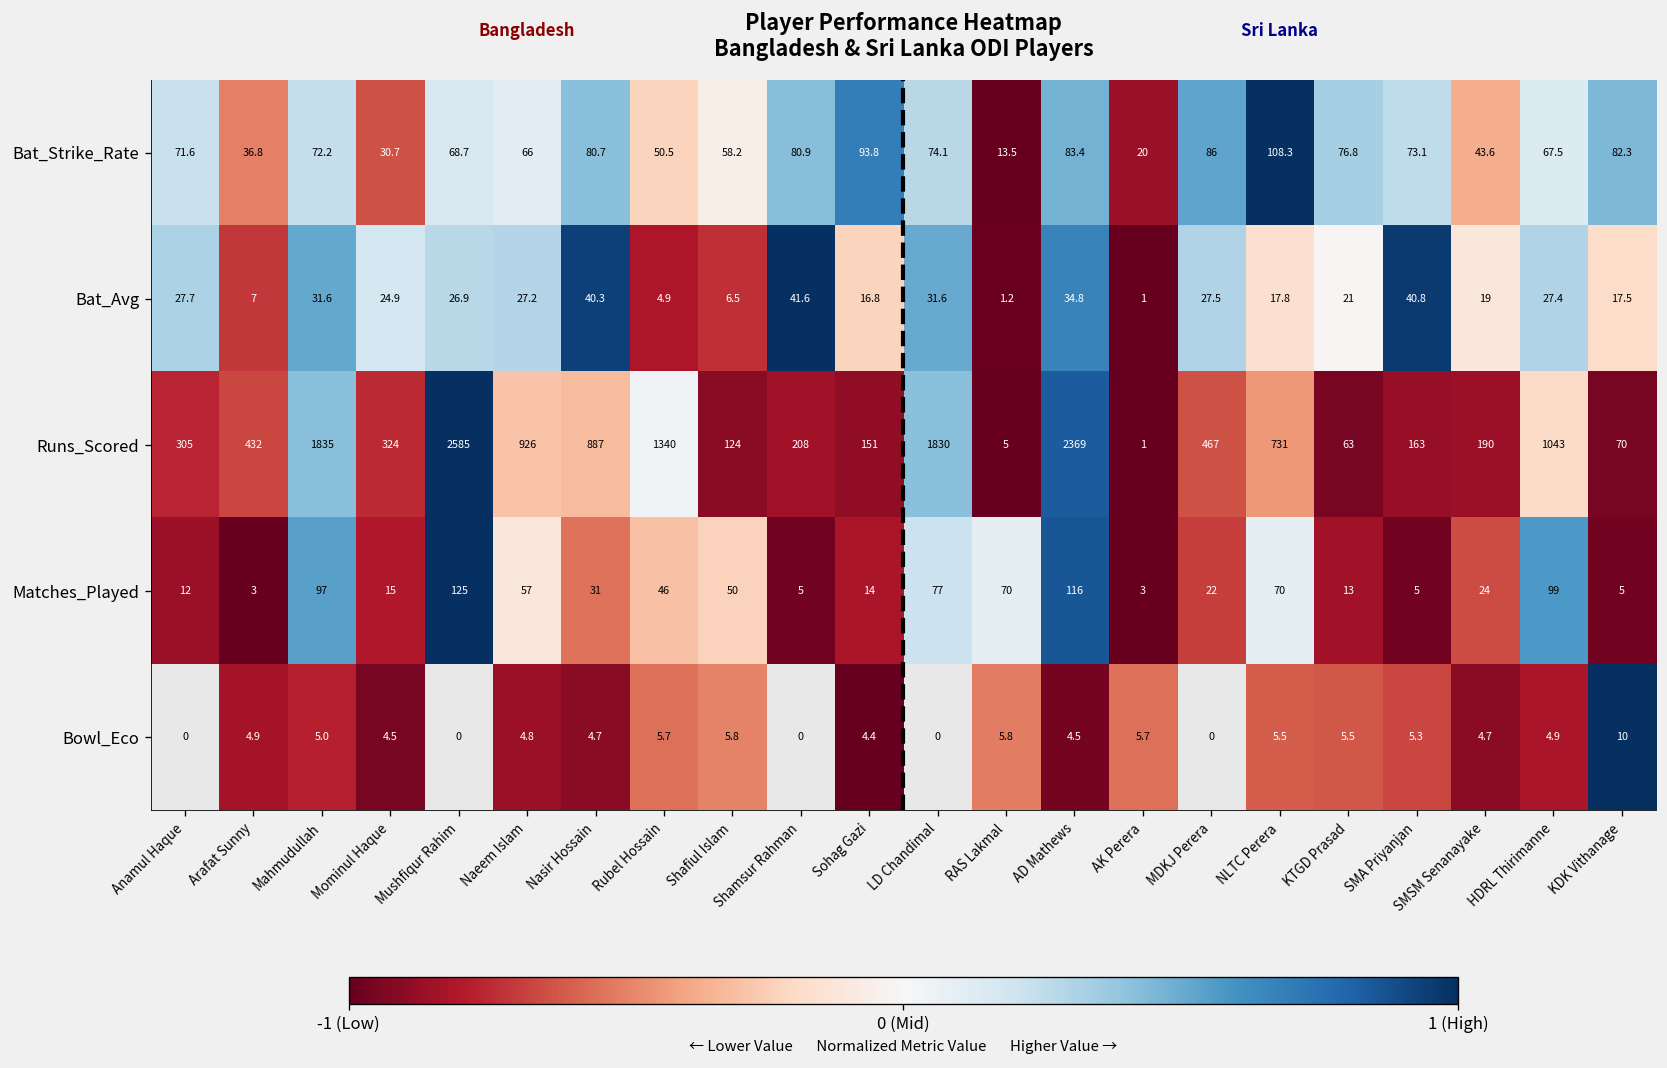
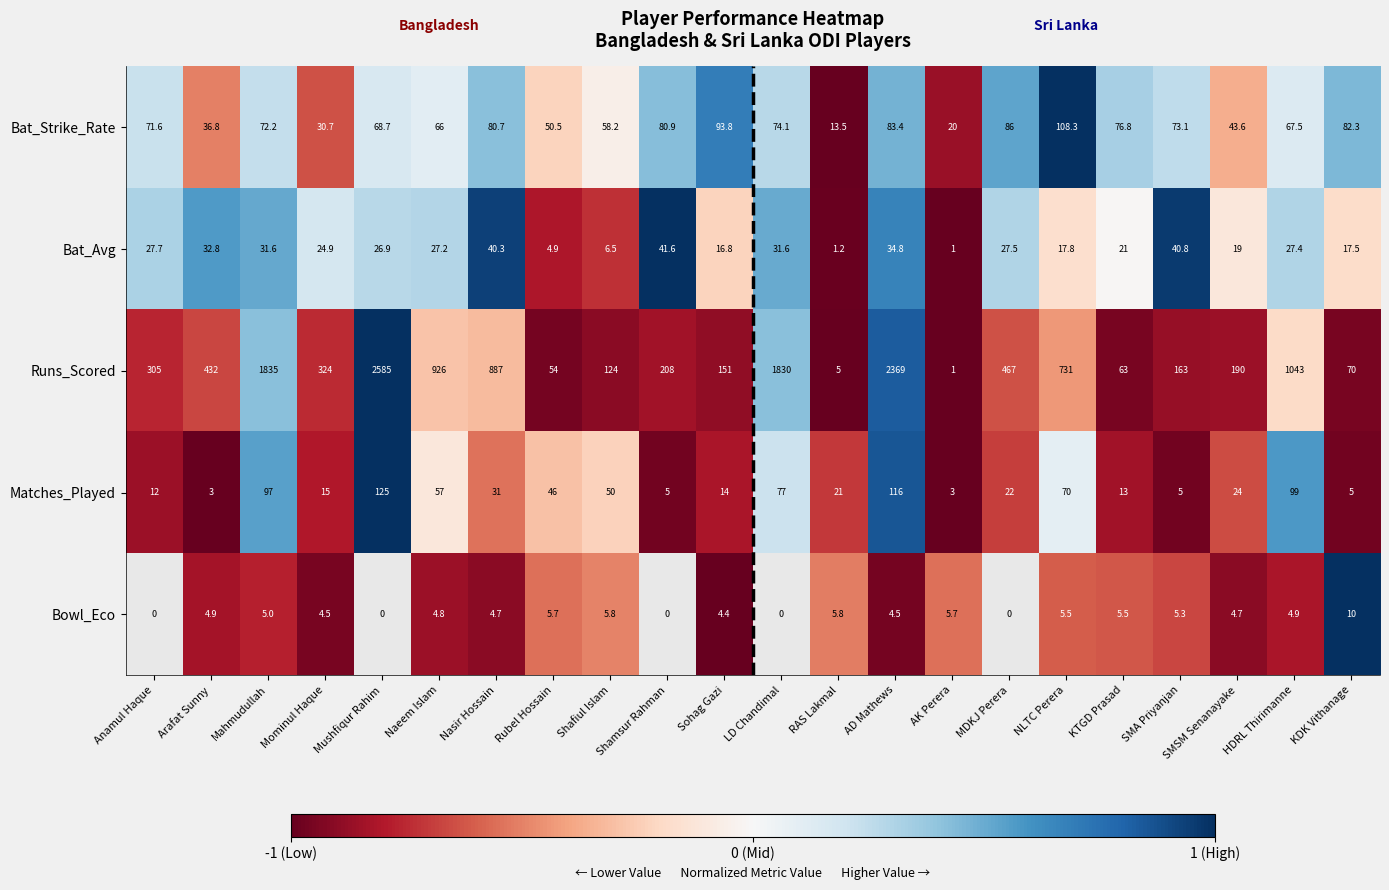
  {
    "Bat_Strike_Rate": {
      "Anamul Haque": 71.6,
      "Arafat Sunny": 36.8,
      "Mahmudullah": 72.2,
      "Mominul Haque": 30.7,
      "Mushfiqur Rahim": 68.7,
      "Naeem Islam": 66,
      "Nasir Hossain": 80.7,
      "Rubel Hossain": 50.5,
      "Shafiul Islam": 58.2,
      "Shamsur Rahman": 80.9,
      "Sohag Gazi": 93.8,
      "LD Chandimal": 74.1,
      "RAS Lakmal": 13.5,
      "AD Mathews": 83.4,
      "AK Perera": 20,
      "MDKJ Perera": 86,
      "NLTC Perera": 108.3,
      "KTGD Prasad": 76.8,
      "SMA Priyanjan": 73.1,
      "SMSM Senanayake": 43.6,
      "HDRL Thirimanne": 67.5,
      "KDK Vithanage": 82.3
    },
    "Bat_Avg": {
      "Anamul Haque": 27.7,
-     "Arafat Sunny": 7,
+     "Arafat Sunny": 32.8,
      "Mahmudullah": 31.6,
      "Mominul Haque": 24.9,
      "Mushfiqur Rahim": 26.9,
      "Naeem Islam": 27.2,
      "Nasir Hossain": 40.3,
      "Rubel Hossain": 4.9,
      "Shafiul Islam": 6.5,
      "Shamsur Rahman": 41.6,
      "Sohag Gazi": 16.8,
      "LD Chandimal": 31.6,
      "RAS Lakmal": 1.2,
      "AD Mathews": 34.8,
      "AK Perera": 1,
      "MDKJ Perera": 27.5,
      "NLTC Perera": 17.8,
      "KTGD Prasad": 21,
      "SMA Priyanjan": 40.8,
      "SMSM Senanayake": 19,
      "HDRL Thirimanne": 27.4,
      "KDK Vithanage": 17.5
    },
    "Runs_Scored": {
      "Anamul Haque": 305,
      "Arafat Sunny": 432,
      "Mahmudullah": 1835,
      "Mominul Haque": 324,
      "Mushfiqur Rahim": 2585,
      "Naeem Islam": 926,
      "Nasir Hossain": 887,
-     "Rubel Hossain": 1340,
+     "Rubel Hossain": 54,
      "Shafiul Islam": 124,
      "Shamsur Rahman": 208,
      "Sohag Gazi": 151,
      "LD Chandimal": 1830,
      "RAS Lakmal": 5,
      "AD Mathews": 2369,
      "AK Perera": 1,
      "MDKJ Perera": 467,
      "NLTC Perera": 731,
      "KTGD Prasad": 63,
      "SMA Priyanjan": 163,
      "SMSM Senanayake": 190,
      "HDRL Thirimanne": 1043,
      "KDK Vithanage": 70
    },
    "Matches_Played": {
      "Anamul Haque": 12,
      "Arafat Sunny": 3,
      "Mahmudullah": 97,
      "Mominul Haque": 15,
      "Mushfiqur Rahim": 125,
      "Naeem Islam": 57,
      "Nasir Hossain": 31,
      "Rubel Hossain": 46,
      "Shafiul Islam": 50,
      "Shamsur Rahman": 5,
      "Sohag Gazi": 14,
      "LD Chandimal": 77,
-     "RAS Lakmal": 70,
+     "RAS Lakmal": 21,
      "AD Mathews": 116,
      "AK Perera": 3,
      "MDKJ Perera": 22,
      "NLTC Perera": 70,
      "KTGD Prasad": 13,
      "SMA Priyanjan": 5,
      "SMSM Senanayake": 24,
      "HDRL Thirimanne": 99,
      "KDK Vithanage": 5
    },
    "Bowl_Eco": {
      "Arafat Sunny": 4.9,
      "Mahmudullah": 5.0,
      "Mominul Haque": 4.5,
      "Naeem Islam": 4.8,
      "Nasir Hossain": 4.7,
      "Rubel Hossain": 5.7,
      "Shafiul Islam": 5.8,
      "Sohag Gazi": 4.4,
      "RAS Lakmal": 5.8,
      "AD Mathews": 4.5,
      "AK Perera": 5.7,
      "NLTC Perera": 5.5,
      "KTGD Prasad": 5.5,
      "SMA Priyanjan": 5.3,
      "SMSM Senanayake": 4.7,
      "HDRL Thirimanne": 4.9,
      "KDK Vithanage": 10
    }
  }
